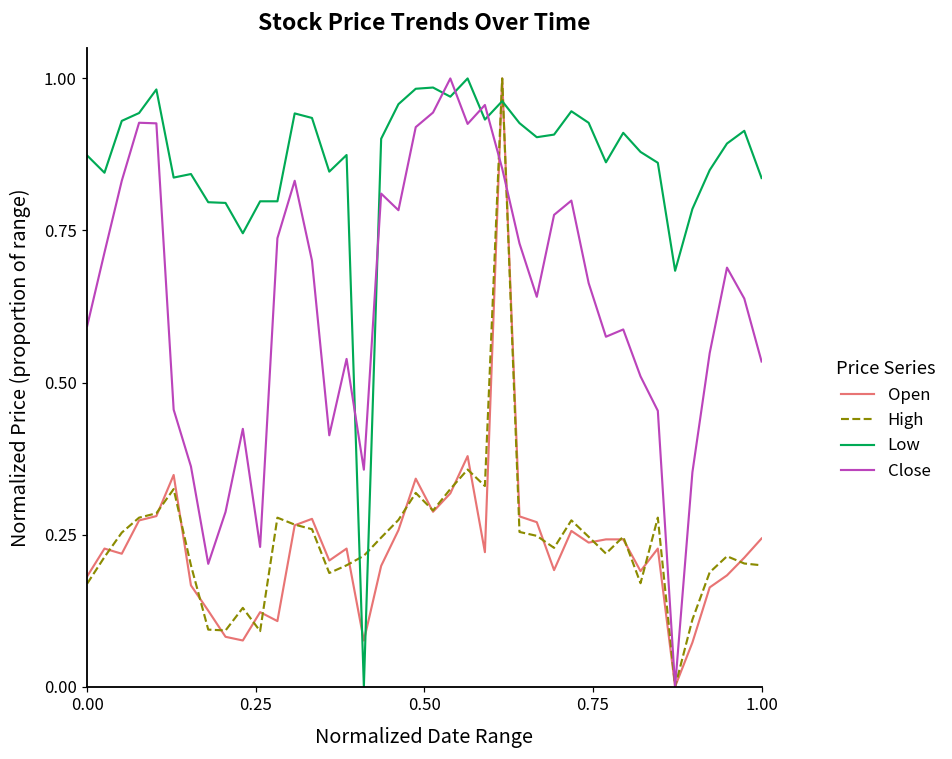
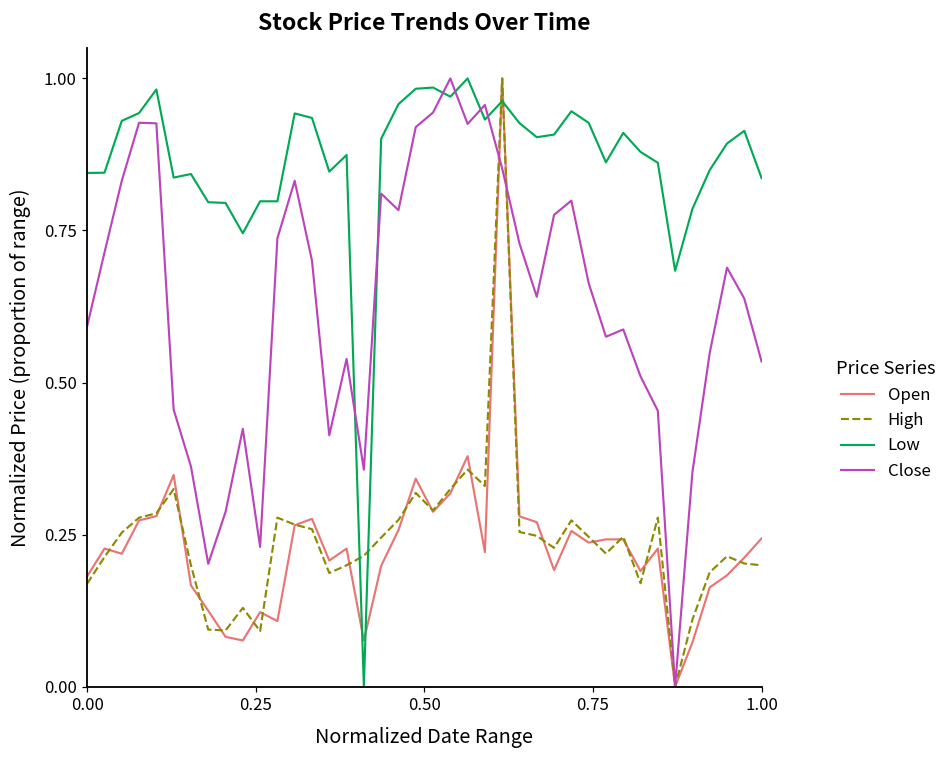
  {
    "Open": {
      "0.00": 0.18,
      "1.00": 0.24
    },
    "High": {
      "0.00": 0.17,
      "1.00": 0.20
    },
    "Low": {
-     "0.00": 0.87,
+     "0.00": 0.84,
      "1.00": 0.84
    },
    "Close": {
      "0.00": 0.59,
      "1.00": 0.53
    }
  }
